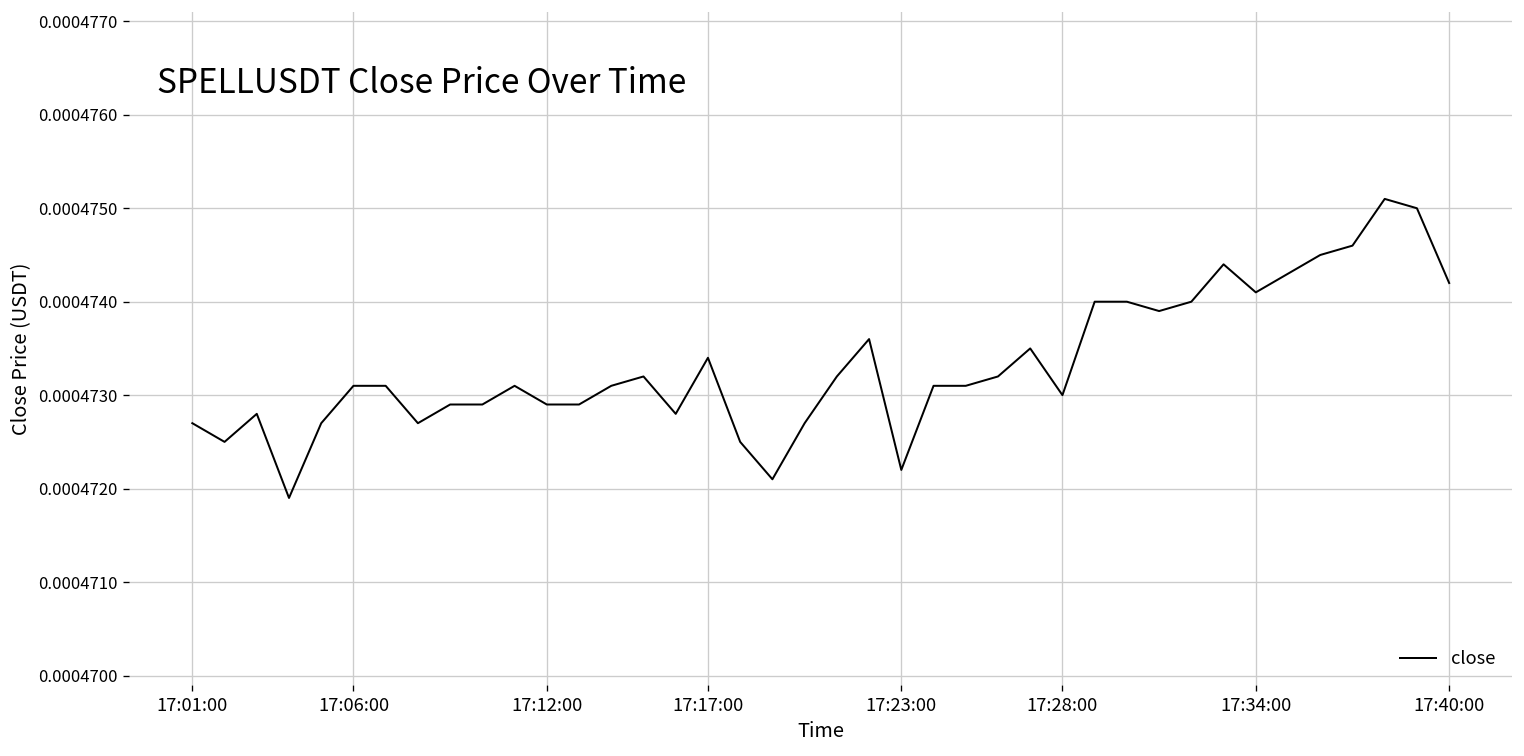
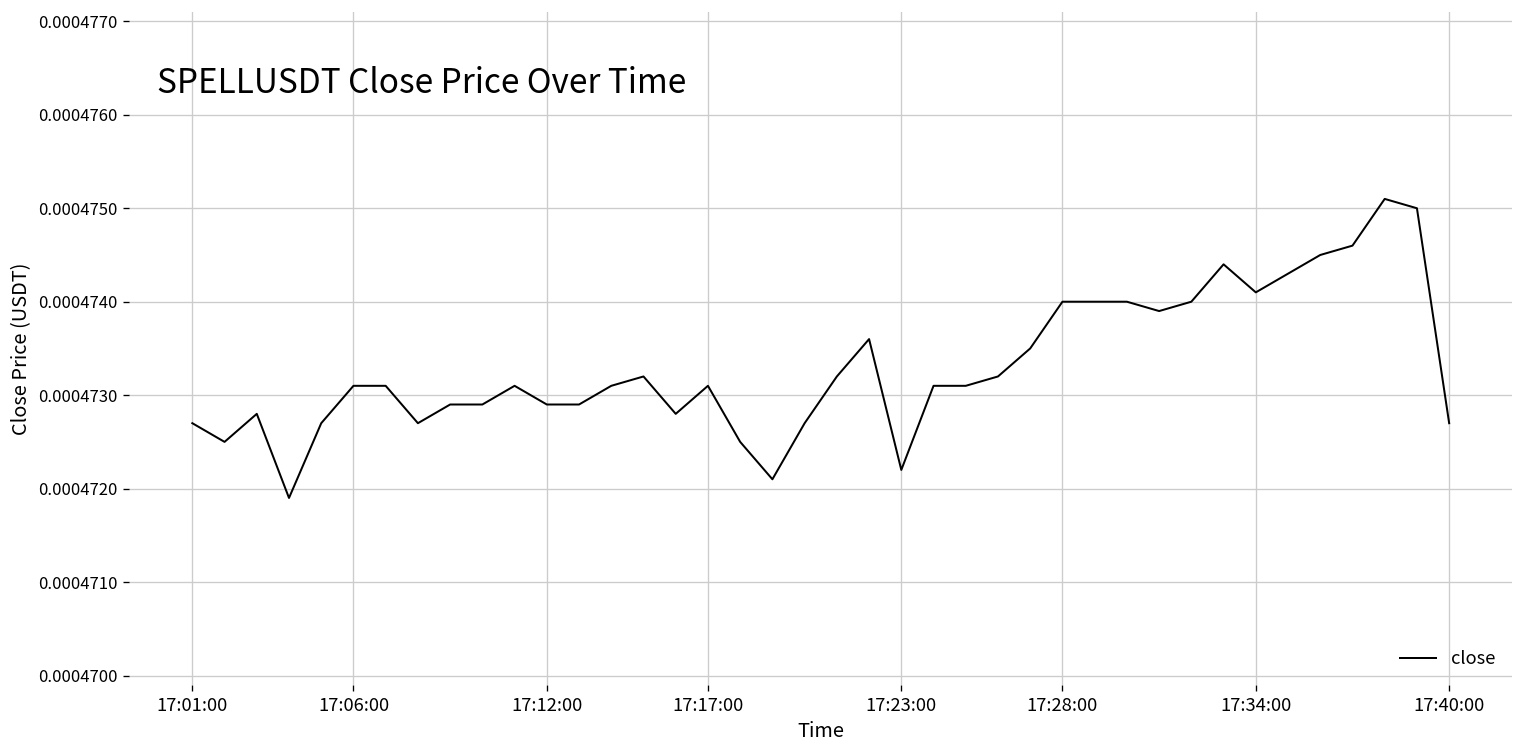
  {
    "17:01:00": 0.0004727,
    "17:06:00": 0.0004731,
    "17:12:00": 0.0004729,
-   "17:17:00": 0.0004734,
+   "17:17:00": 0.0004731,
    "17:23:00": 0.0004722,
-   "17:28:00": 0.000473,
+   "17:28:00": 0.000474,
    "17:34:00": 0.0004741,
-   "17:40:00": 0.0004742
+   "17:40:00": 0.0004727
  }
